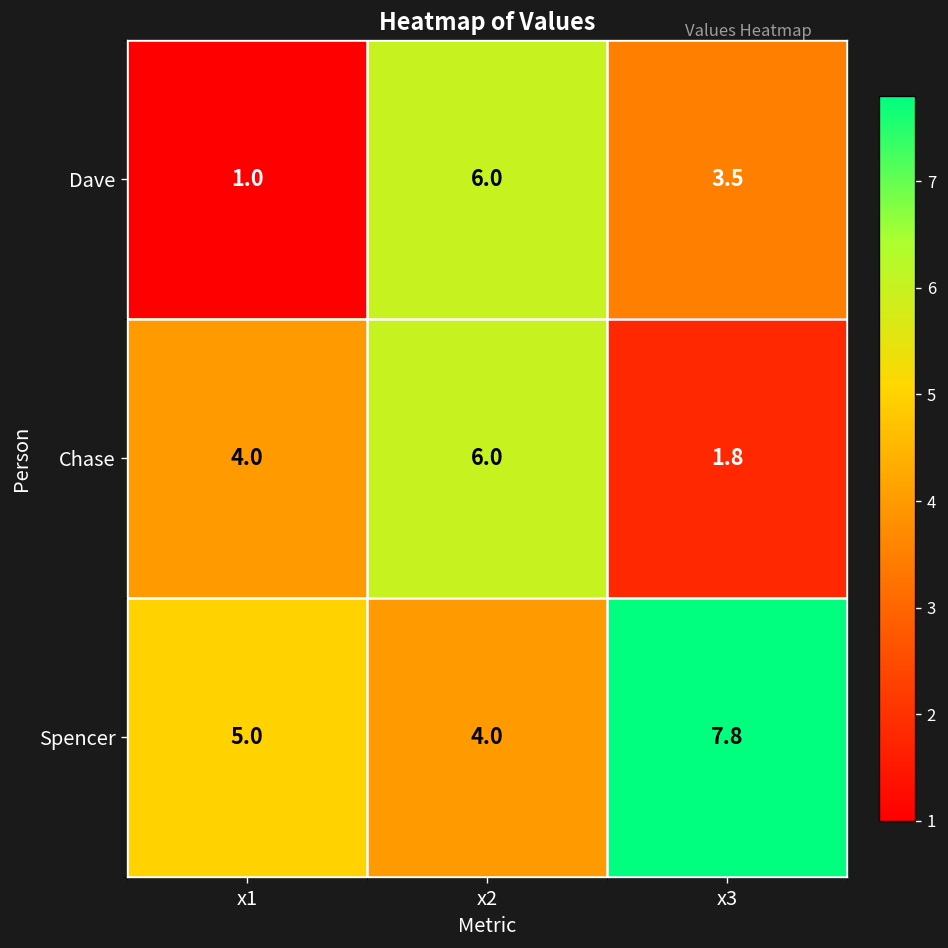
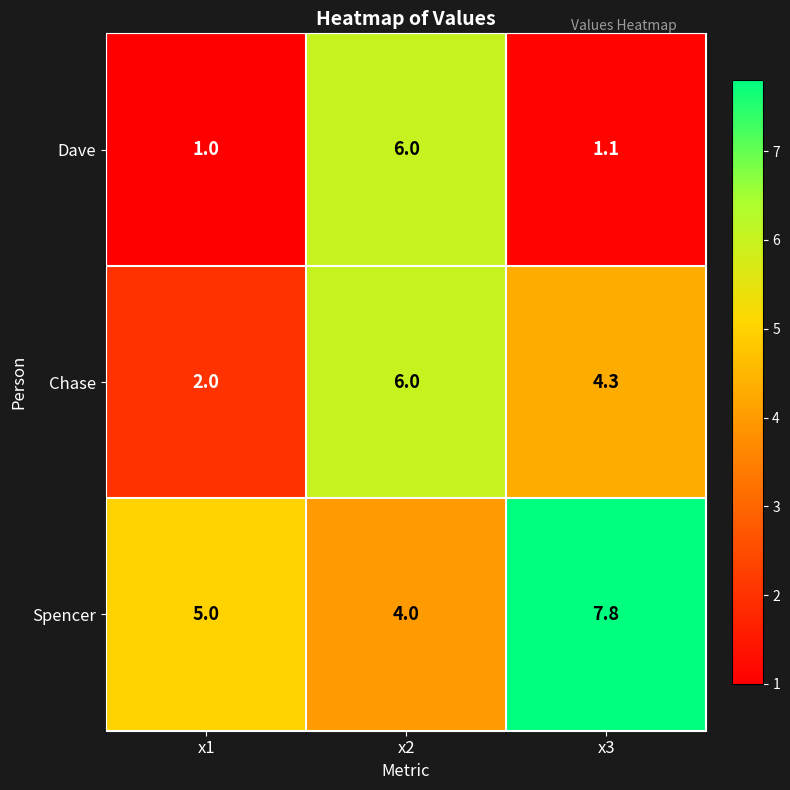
  {
    "Dave": {
      "x1": 1.0,
      "x2": 6.0,
-     "x3": 3.5
+     "x3": 1.1
    },
    "Chase": {
-     "x1": 4.0,
+     "x1": 2.0,
      "x2": 6.0,
-     "x3": 1.8
+     "x3": 4.3
    },
    "Spencer": {
      "x1": 5.0,
      "x2": 4.0,
      "x3": 7.8
    }
  }
